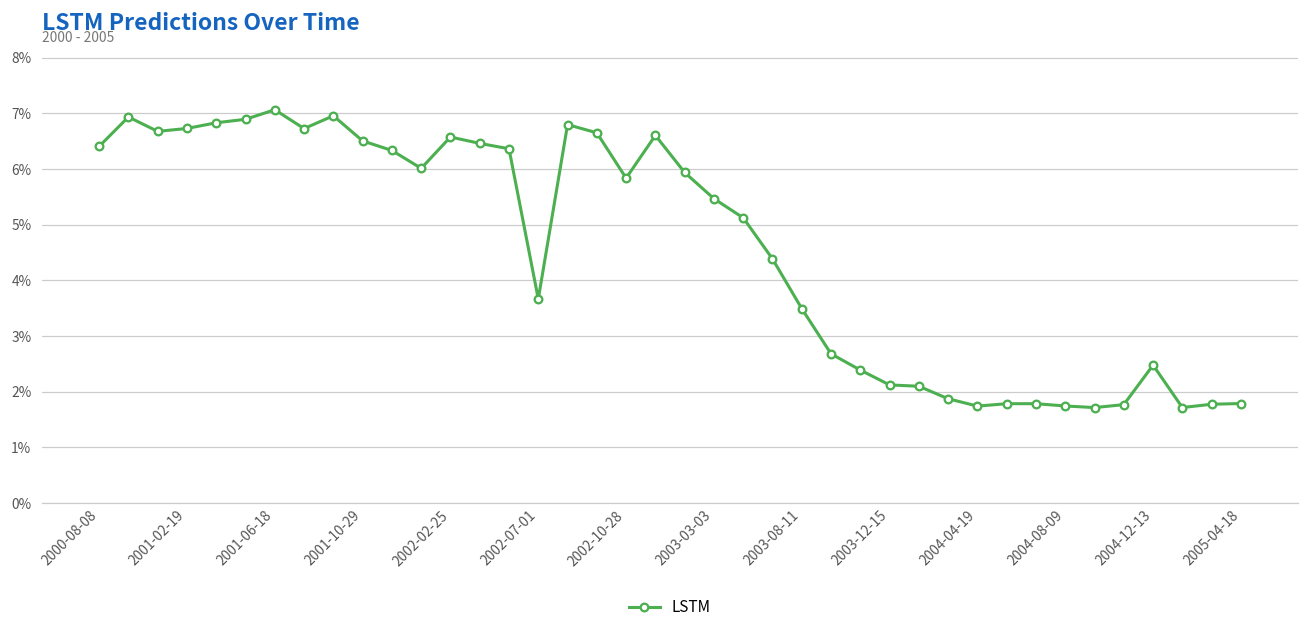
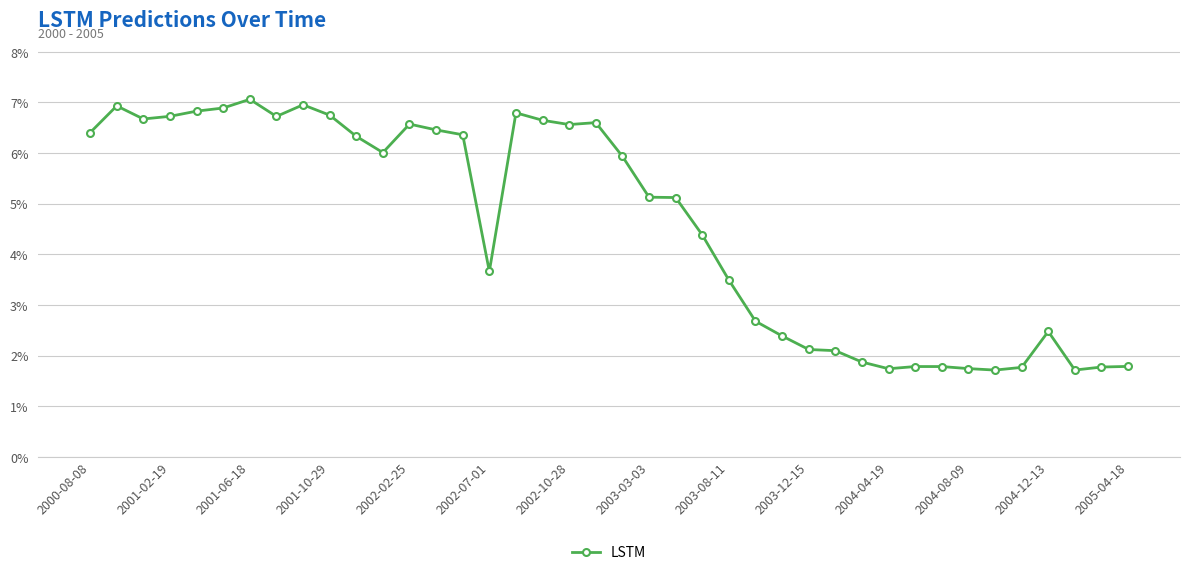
  {
    "2000-08-08": "6.4%",
    "2001-02-19": "6.7%",
    "2001-06-18": "7.1%",
-   "2001-10-29": "6.5%",
+   "2001-10-29": "6.8%",
    "2002-02-25": "6.6%",
    "2002-07-01": "3.7%",
-   "2002-10-28": "5.8%",
-   "2003-03-03": "5.5%",
+   "2002-10-28": "6.6%",
+   "2003-03-03": "5.1%",
    "2003-08-11": "3.5%",
    "2003-12-15": "2.1%",
    "2004-04-19": "1.7%",
    "2004-08-09": "1.7%",
    "2004-12-13": "2.5%",
    "2005-04-18": "1.8%"
  }
